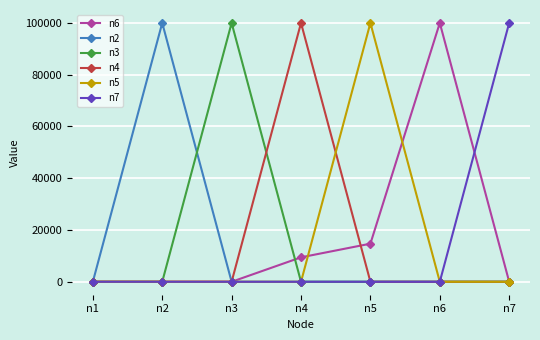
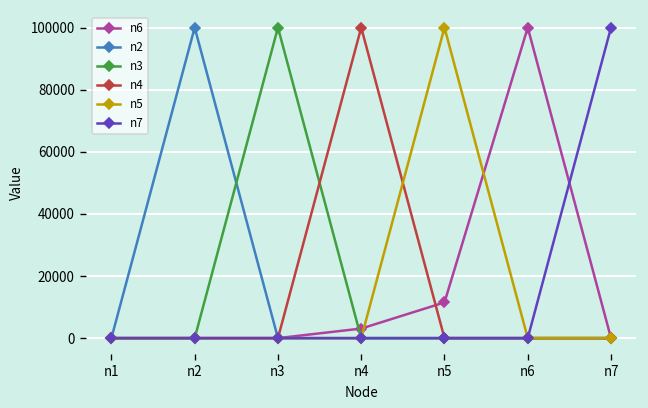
  {
    "n6": {
-     "n4": 9000,
-     "n5": 15000,
+     "n4": 3000,
+     "n5": 12000,
      "n6": 100000
    },
    "n2": {
      "n2": 100000
    },
    "n3": {
      "n3": 100000
    },
    "n4": {
      "n4": 100000
    },
    "n5": {
      "n5": 100000
    },
    "n7": {
      "n7": 100000
    }
  }
